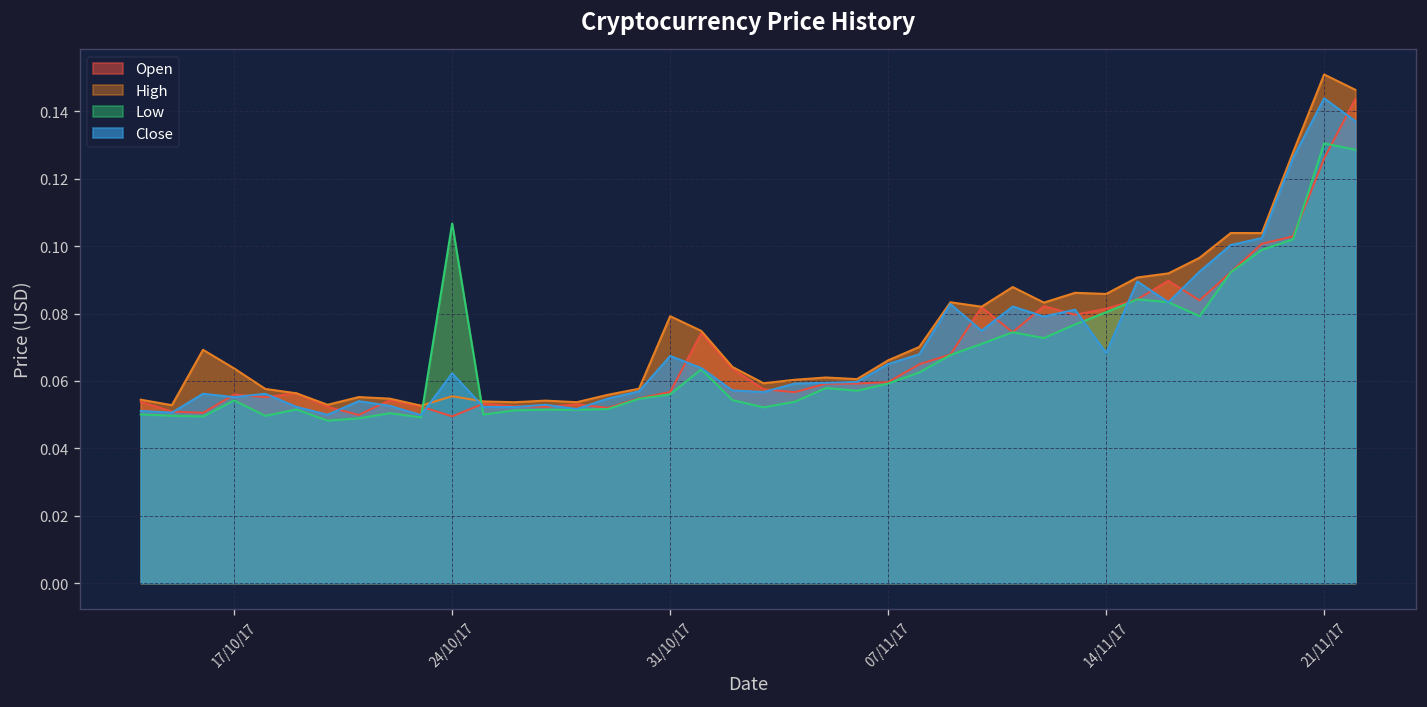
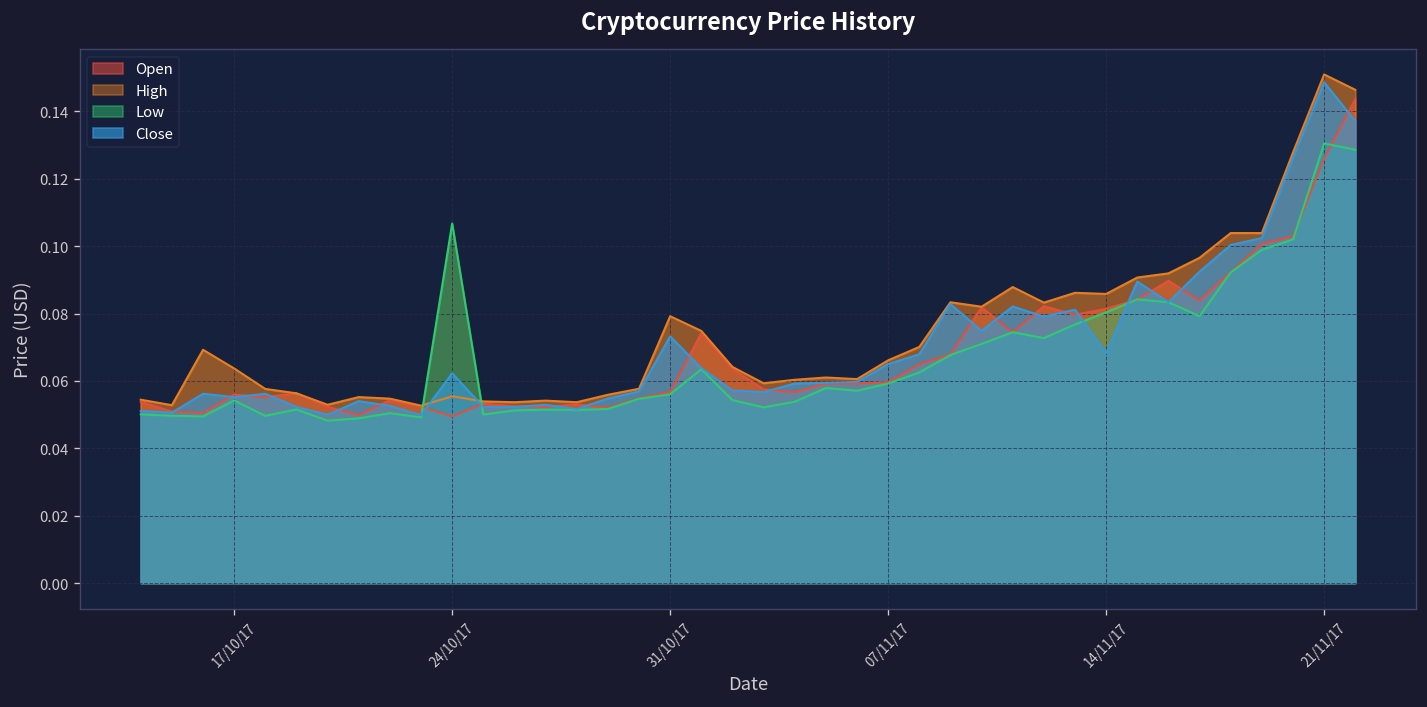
  {
    "Low": {
      "17/10/17": 0.054,
      "14/11/17": 0.080,
      "21/11/17": 0.131
    },
    "Close": {
      "24/10/17": 0.062,
-     "31/10/17": 0.067,
+     "31/10/17": 0.073,
      "07/11/17": 0.065,
      "14/11/17": 0.068,
-     "21/11/17": 0.144
+     "21/11/17": 0.149
    }
  }
